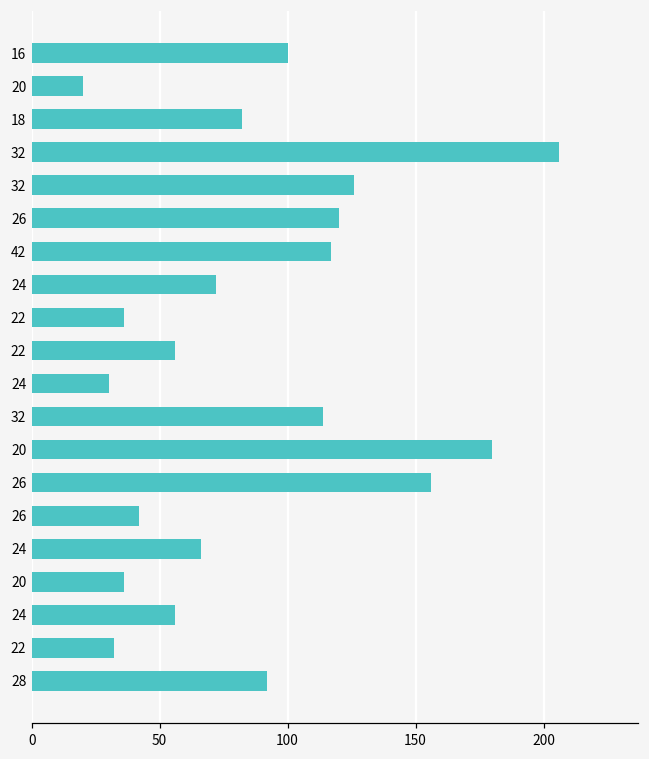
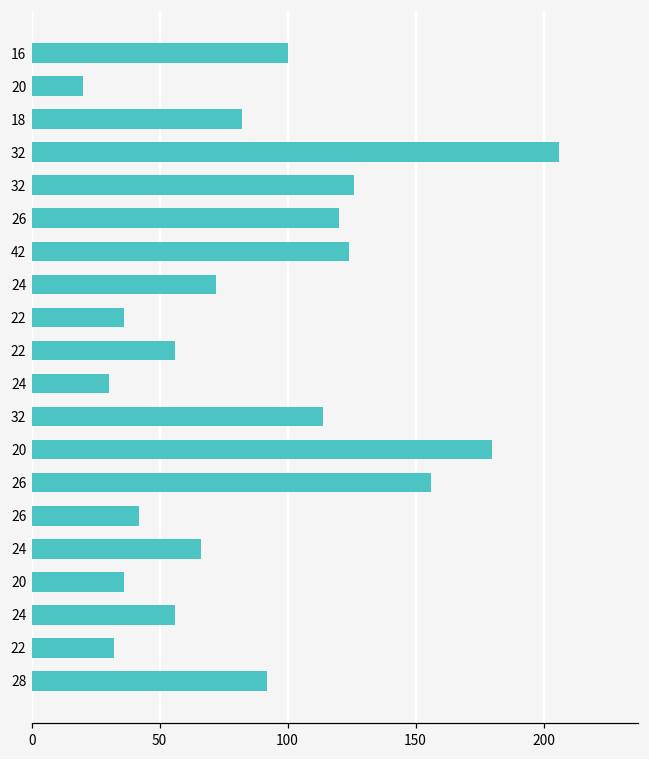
  {
    "16": 100,
    "18": 82,
-   "42": 117,
+   "42": 124,
    "28": 92
  }
